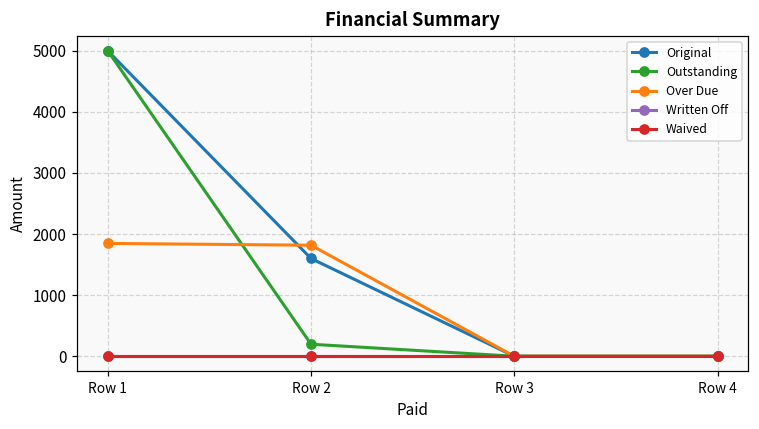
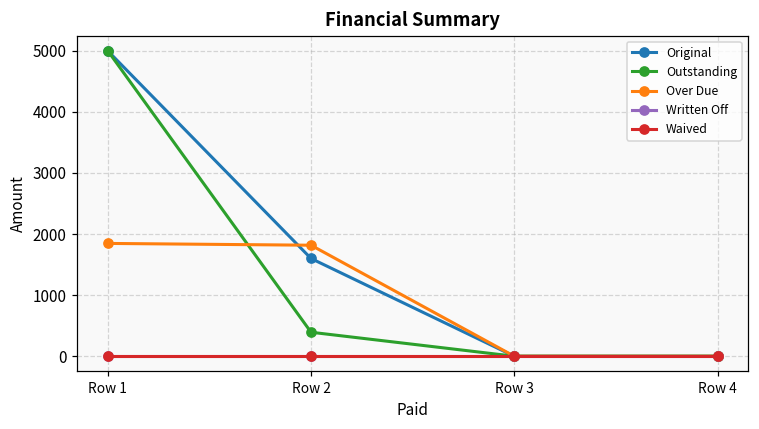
  {
    "Original": {
      "Row 2": 1600
    },
    "Outstanding": {
-     "Row 2": 200
+     "Row 2": 400
    },
    "Over Due": {
      "Row 1": 1800,
      "Row 2": 1800
    },
    "Waived": {
      "Row 1": 0,
      "Row 2": 0
    }
  }
